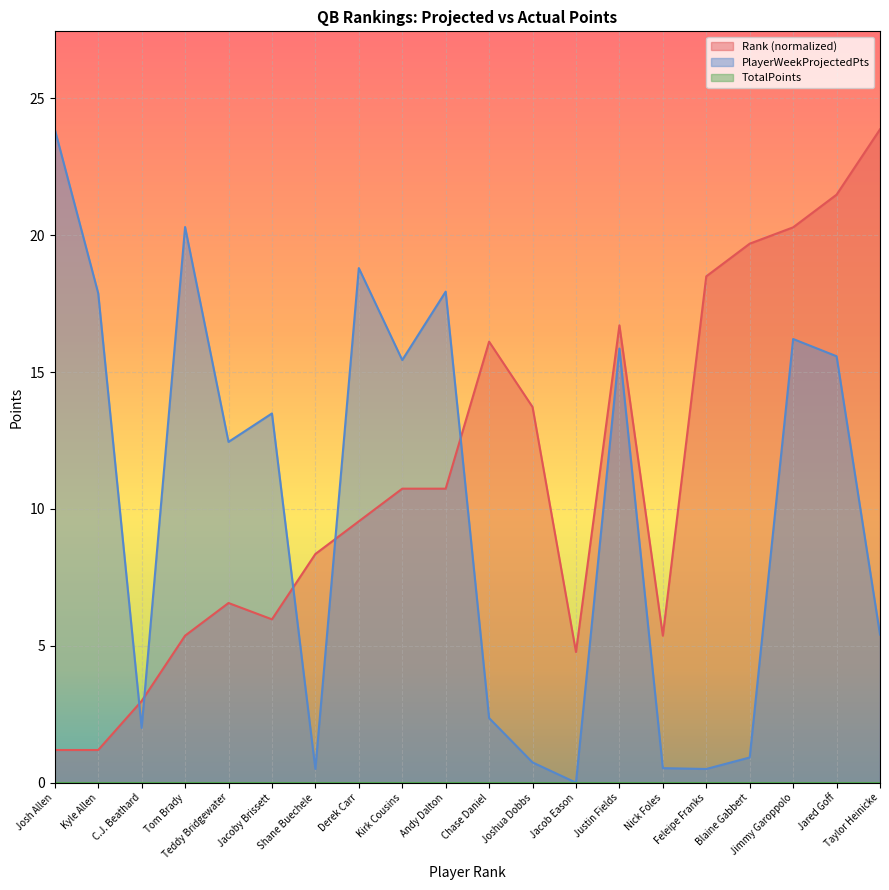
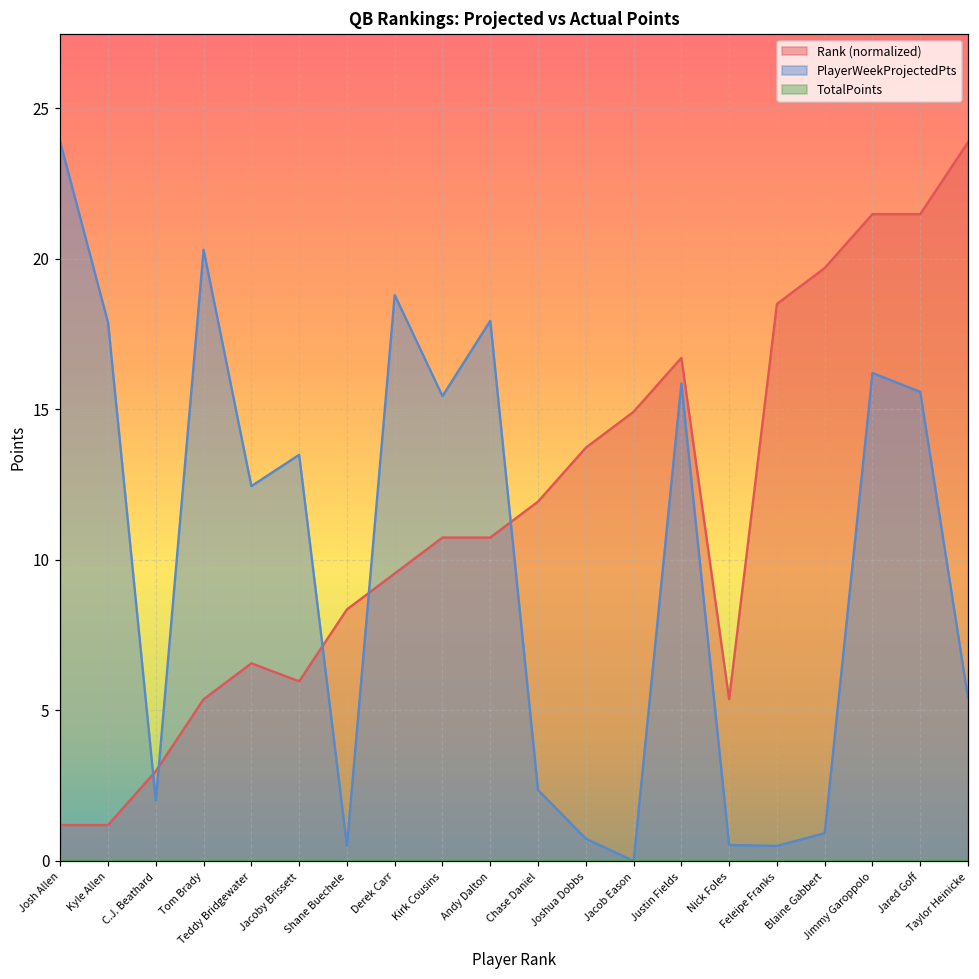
  {
    "Rank (normalized)": {
      "Josh Allen": 1.2,
      "Kyle Allen": 1.2,
      "C.J. Beathard": 3.0,
      "Tom Brady": 5.4,
      "Teddy Bridgewater": 6.6,
      "Jacoby Brissett": 6.0,
      "Shane Buechele": 8.4,
      "Derek Carr": 9.5,
      "Kirk Cousins": 10.7,
      "Andy Dalton": 10.7,
-     "Chase Daniel": 16.1,
+     "Chase Daniel": 11.9,
      "Joshua Dobbs": 13.7,
-     "Jacob Eason": 4.8,
+     "Jacob Eason": 14.9,
      "Justin Fields": 16.7,
      "Nick Foles": 5.4,
      "Feleipe Franks": 18.5,
      "Blaine Gabbert": 19.7,
-     "Jimmy Garoppolo": 20.3,
+     "Jimmy Garoppolo": 21.5,
      "Jared Goff": 21.5,
      "Taylor Heinicke": 23.9
    },
    "PlayerWeekProjectedPts": {
      "Josh Allen": 23.9,
      "Kyle Allen": 17.9,
      "C.J. Beathard": 2.0,
      "Tom Brady": 20.3,
      "Teddy Bridgewater": 12.5,
      "Jacoby Brissett": 13.5,
      "Shane Buechele": 0.5,
      "Derek Carr": 18.8,
      "Kirk Cousins": 15.4,
      "Andy Dalton": 17.9,
      "Chase Daniel": 2.4,
      "Joshua Dobbs": 0.7,
      "Justin Fields": 15.9,
      "Nick Foles": 0.5,
      "Feleipe Franks": 0.5,
      "Blaine Gabbert": 0.9,
      "Jimmy Garoppolo": 16.2,
      "Jared Goff": 15.6,
      "Taylor Heinicke": 5.4
    },
    "TotalPoints": {
      "Josh Allen": 0.0,
      "Kyle Allen": 0.0,
      "C.J. Beathard": 0.0,
      "Tom Brady": 0.0,
      "Teddy Bridgewater": 0.0,
      "Jacoby Brissett": 0.0,
      "Shane Buechele": 0.0,
      "Derek Carr": 0.0,
      "Kirk Cousins": 0.0,
      "Andy Dalton": 0.0,
      "Chase Daniel": 0.0,
      "Joshua Dobbs": 0.0,
      "Justin Fields": 0.0,
      "Nick Foles": 0.0,
      "Feleipe Franks": 0.0,
      "Blaine Gabbert": 0.0,
      "Jimmy Garoppolo": 0.0,
      "Jared Goff": 0.0,
      "Taylor Heinicke": 0.0
    }
  }
